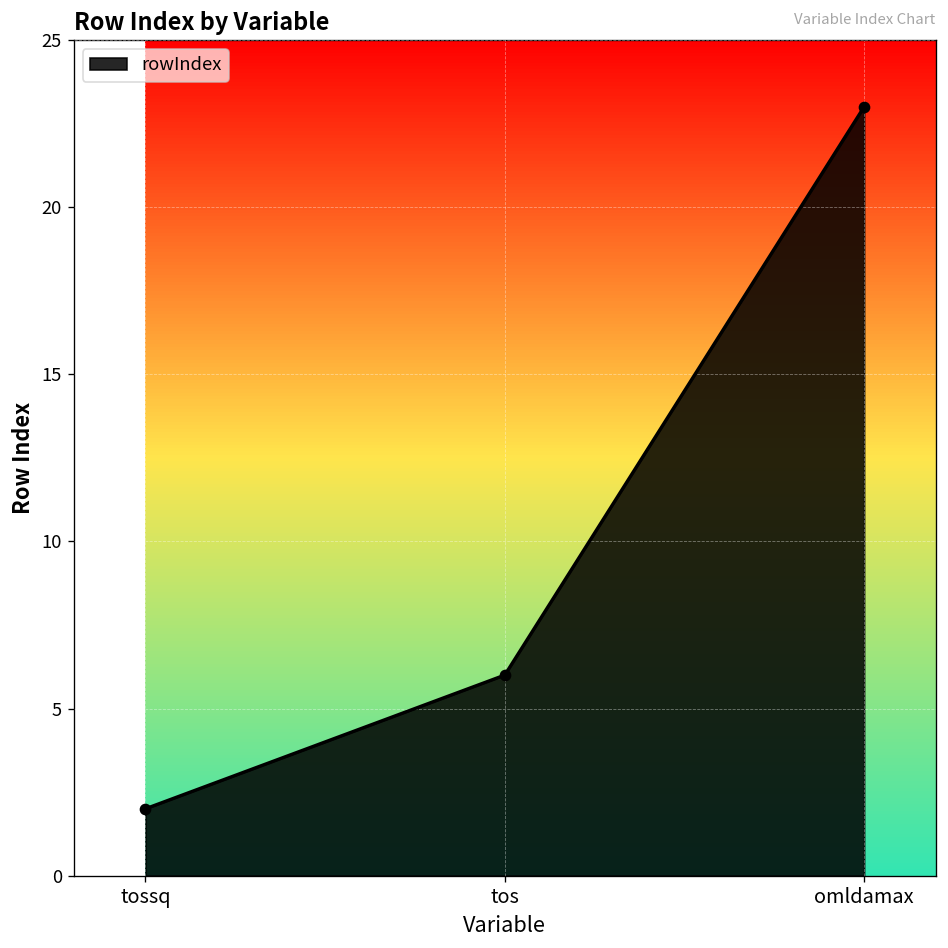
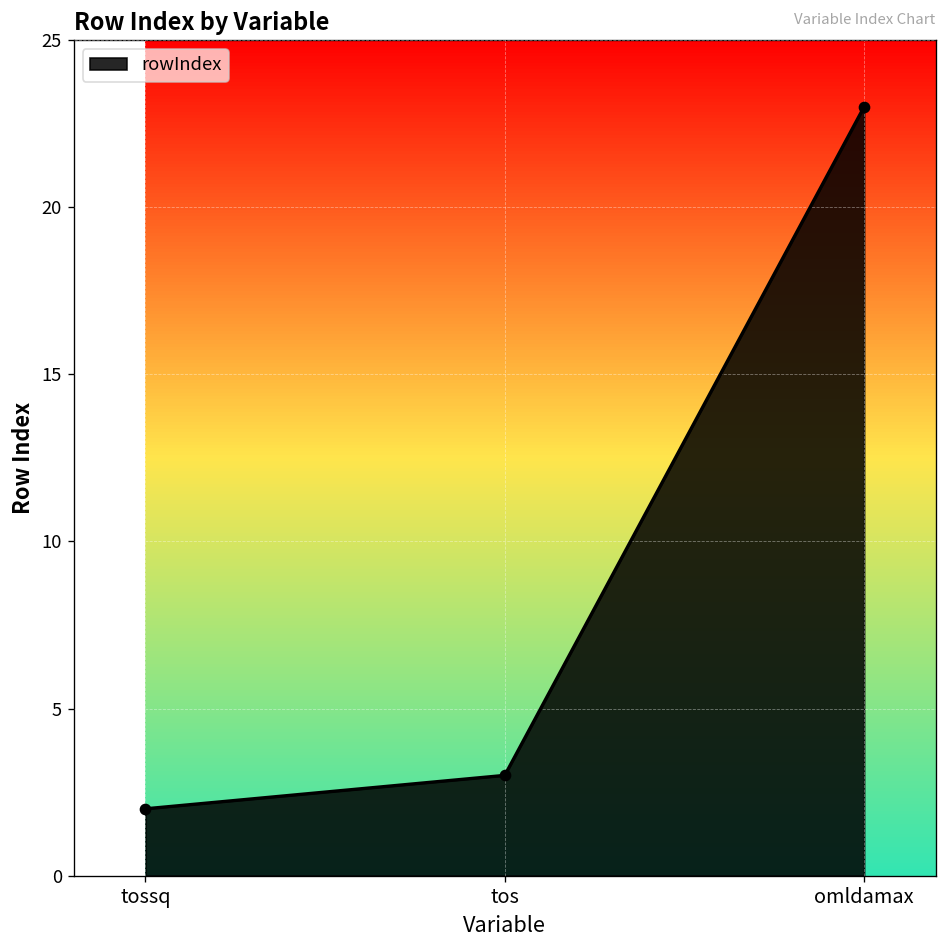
  {
    "tossq": 2,
-   "tos": 6,
+   "tos": 3,
    "omldamax": 23
  }
